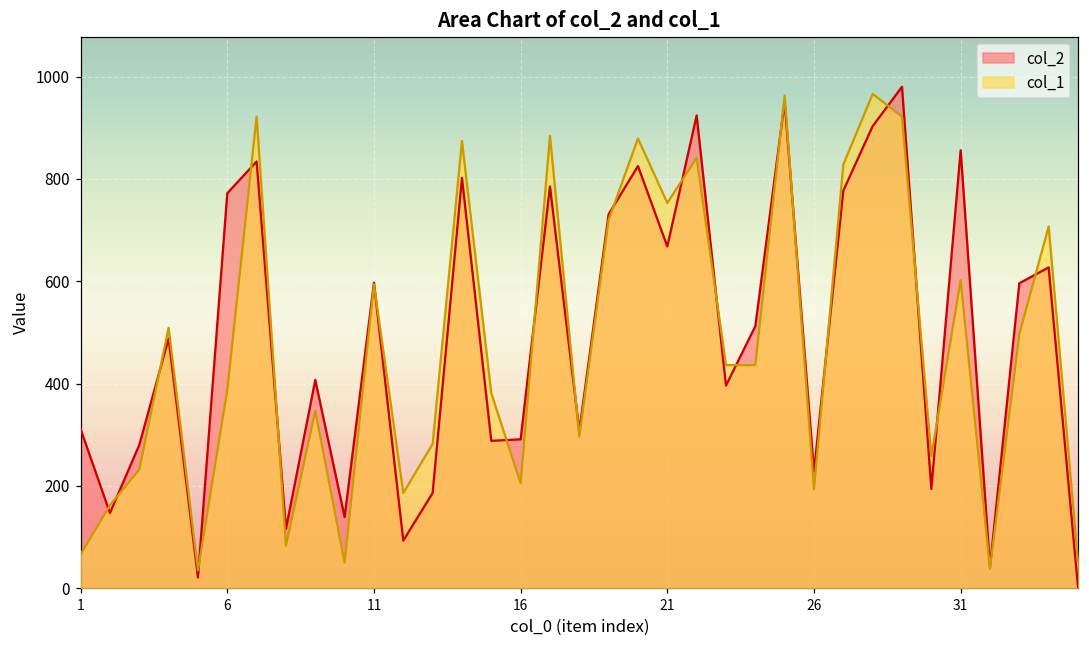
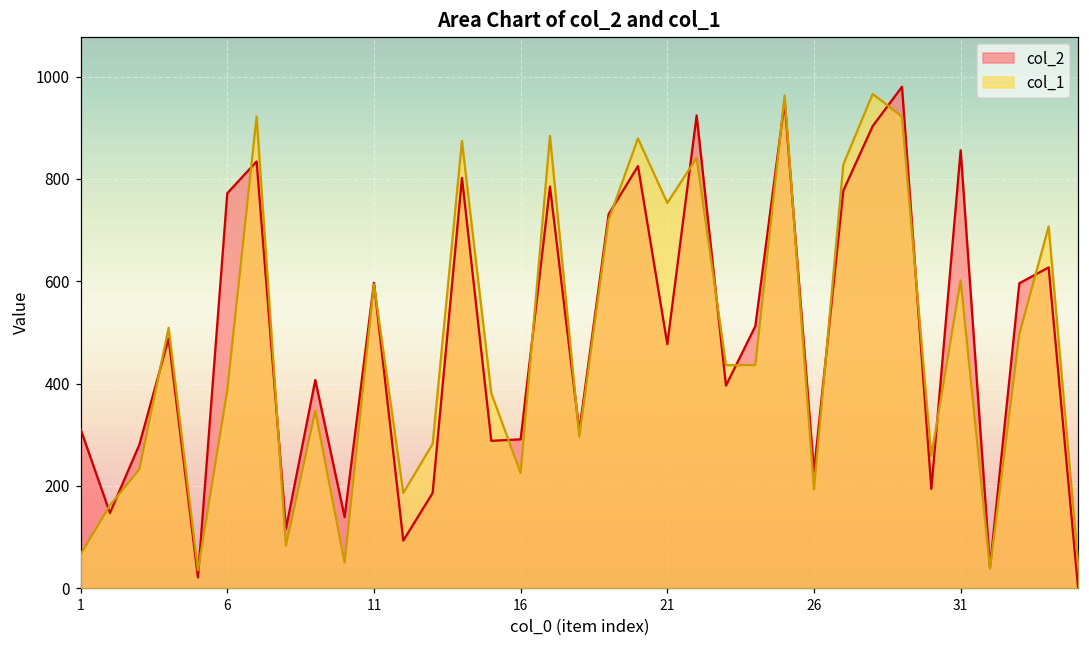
  {
    "col_2": {
      "1": 310,
      "6": 770,
      "16": 290,
-     "21": 670,
+     "21": 480,
      "26": 230,
      "31": 860
    },
    "col_1": {
      "1": 70,
      "6": 390,
-     "16": 210,
+     "16": 230,
      "21": 750,
      "26": 190,
      "31": 600
    }
  }
